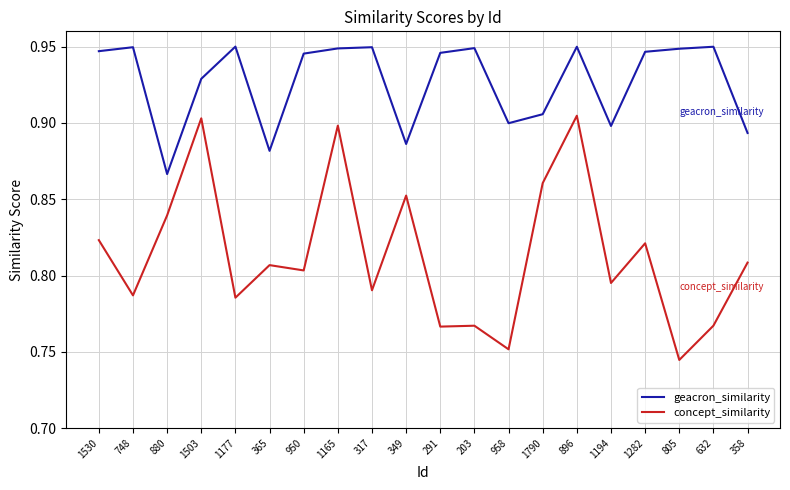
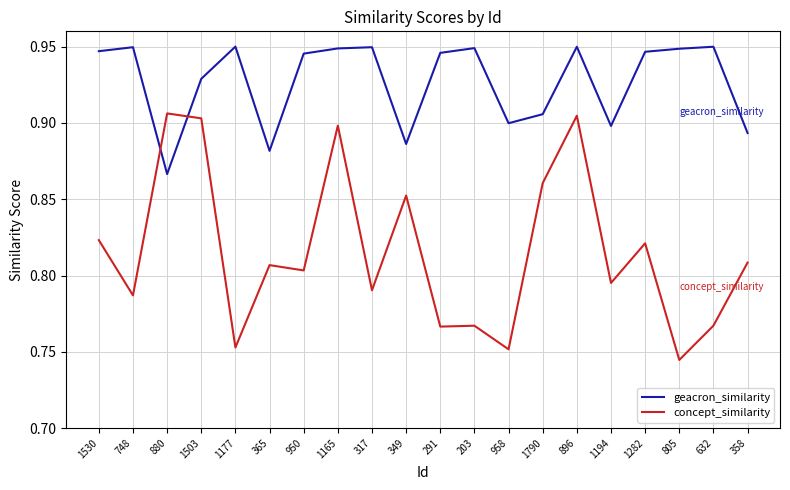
  {
    "geacron_similarity": {
      "1530": 0.947,
      "748": 0.950,
      "880": 0.867,
      "1503": 0.929,
      "1177": 0.950,
      "365": 0.882,
      "950": 0.945,
      "1165": 0.949,
      "317": 0.950,
      "349": 0.886,
      "291": 0.946,
      "203": 0.949,
      "958": 0.900,
      "1790": 0.906,
      "896": 0.950,
      "1194": 0.898,
      "1282": 0.947,
      "805": 0.949,
      "632": 0.950,
      "358": 0.893
    },
    "concept_similarity": {
      "1530": 0.823,
      "748": 0.787,
-     "880": 0.839,
+     "880": 0.906,
      "1503": 0.903,
-     "1177": 0.785,
+     "1177": 0.753,
      "365": 0.807,
      "950": 0.803,
      "1165": 0.898,
      "317": 0.790,
      "349": 0.852,
      "291": 0.767,
      "203": 0.767,
      "958": 0.752,
      "1790": 0.861,
      "896": 0.905,
      "1194": 0.795,
      "1282": 0.821,
      "805": 0.745,
      "632": 0.767,
      "358": 0.808
    }
  }
